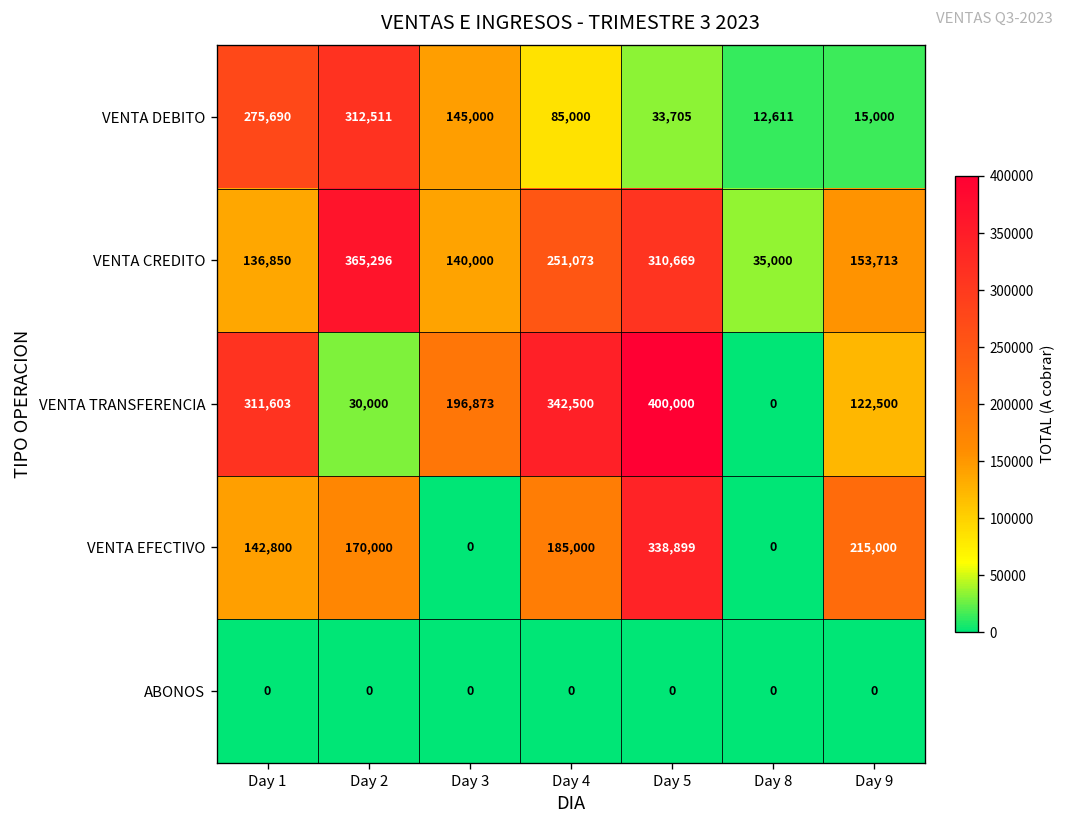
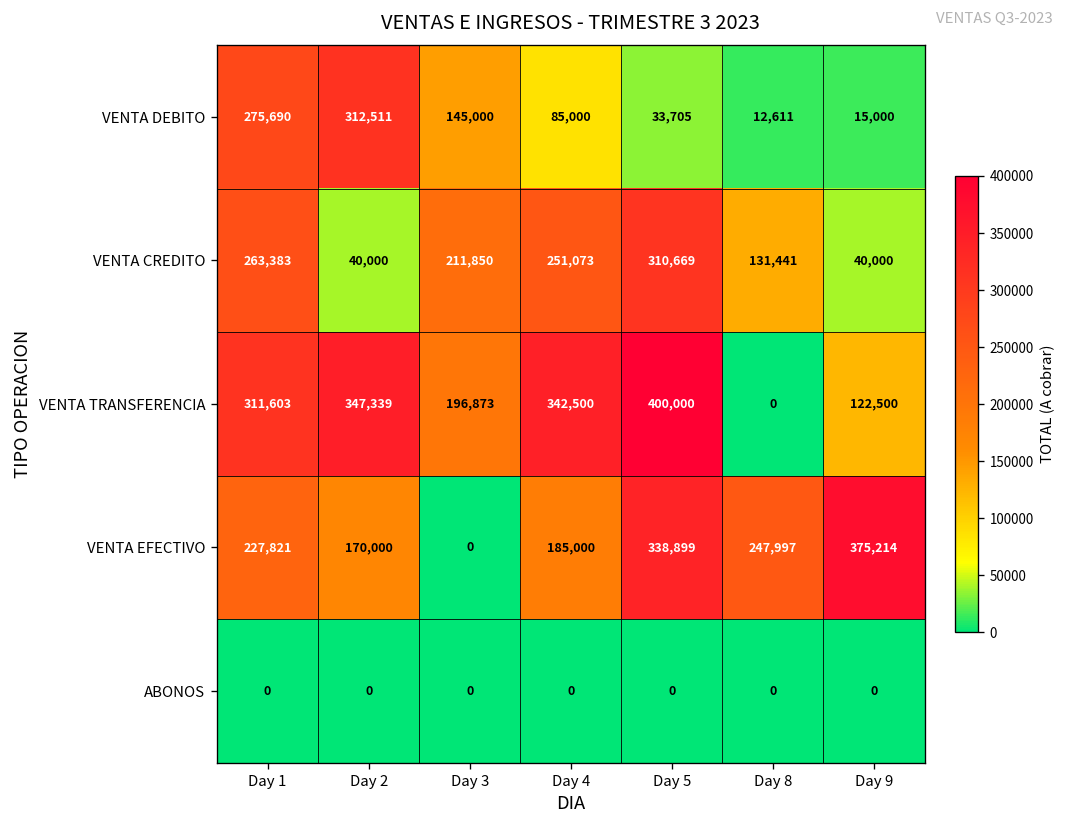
  {
    "VENTA DEBITO": {
      "Day 1": "275,690",
      "Day 2": "312,511",
      "Day 3": "145,000",
      "Day 4": "85,000",
      "Day 5": "33,705",
      "Day 8": "12,611",
      "Day 9": "15,000"
    },
    "VENTA CREDITO": {
-     "Day 1": "136,850",
-     "Day 2": "365,296",
-     "Day 3": "140,000",
+     "Day 1": "263,383",
+     "Day 2": "40,000",
+     "Day 3": "211,850",
      "Day 4": "251,073",
      "Day 5": "310,669",
-     "Day 8": "35,000",
-     "Day 9": "153,713"
+     "Day 8": "131,441",
+     "Day 9": "40,000"
    },
    "VENTA TRANSFERENCIA": {
      "Day 1": "311,603",
-     "Day 2": "30,000",
+     "Day 2": "347,339",
      "Day 3": "196,873",
      "Day 4": "342,500",
      "Day 5": "400,000",
      "Day 8": "0",
      "Day 9": "122,500"
    },
    "VENTA EFECTIVO": {
-     "Day 1": "142,800",
+     "Day 1": "227,821",
      "Day 2": "170,000",
      "Day 3": "0",
      "Day 4": "185,000",
      "Day 5": "338,899",
-     "Day 8": "0",
-     "Day 9": "215,000"
+     "Day 8": "247,997",
+     "Day 9": "375,214"
    },
    "ABONOS": {
      "Day 1": "0",
      "Day 2": "0",
      "Day 3": "0",
      "Day 4": "0",
      "Day 5": "0",
      "Day 8": "0",
      "Day 9": "0"
    }
  }
